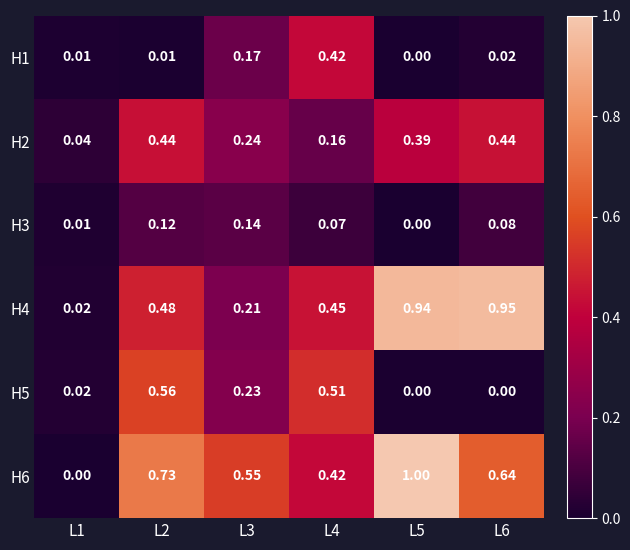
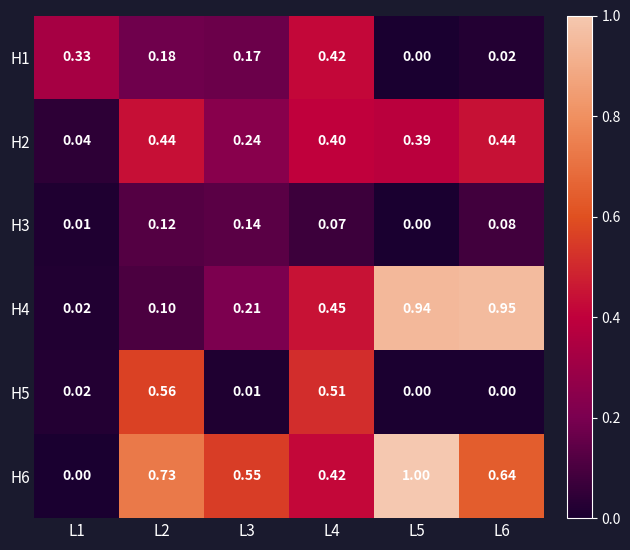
  {
    "H1": {
-     "L1": 0.01,
-     "L2": 0.01,
+     "L1": 0.33,
+     "L2": 0.18,
      "L3": 0.17,
      "L4": 0.42,
      "L5": 0.00,
      "L6": 0.02
    },
    "H2": {
      "L1": 0.04,
      "L2": 0.44,
      "L3": 0.24,
-     "L4": 0.16,
+     "L4": 0.40,
      "L5": 0.39,
      "L6": 0.44
    },
    "H3": {
      "L1": 0.01,
      "L2": 0.12,
      "L3": 0.14,
      "L4": 0.07,
      "L5": 0.00,
      "L6": 0.08
    },
    "H4": {
      "L1": 0.02,
-     "L2": 0.48,
+     "L2": 0.10,
      "L3": 0.21,
      "L4": 0.45,
      "L5": 0.94,
      "L6": 0.95
    },
    "H5": {
      "L1": 0.02,
      "L2": 0.56,
-     "L3": 0.23,
+     "L3": 0.01,
      "L4": 0.51,
      "L5": 0.00,
      "L6": 0.00
    },
    "H6": {
      "L1": 0.00,
      "L2": 0.73,
      "L3": 0.55,
      "L4": 0.42,
      "L5": 1.00,
      "L6": 0.64
    }
  }
